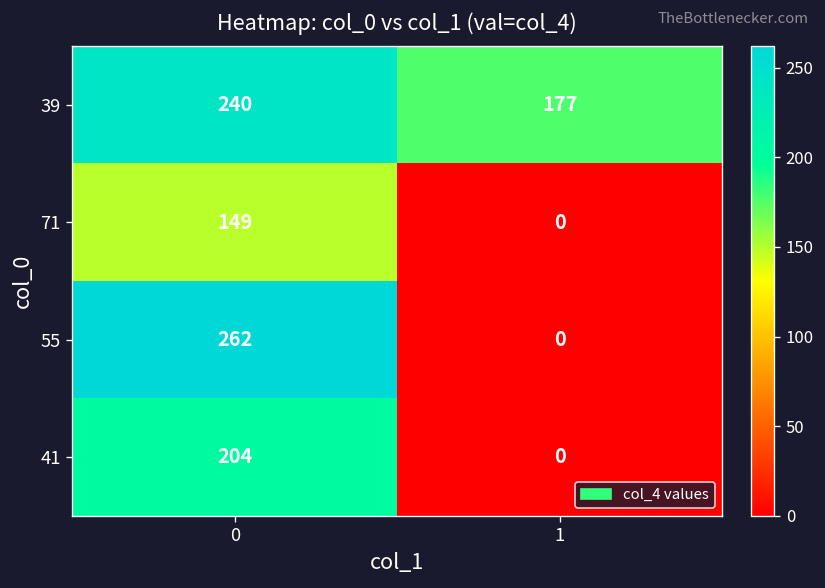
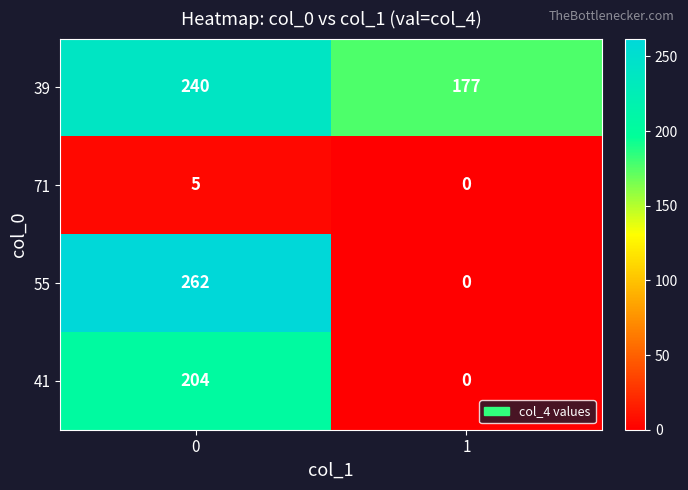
  {
    "39": {
      "0": 240,
      "1": 177
    },
    "71": {
-     "0": 149,
+     "0": 5,
      "1": 0
    },
    "55": {
      "0": 262,
      "1": 0
    },
    "41": {
      "0": 204,
      "1": 0
    }
  }
